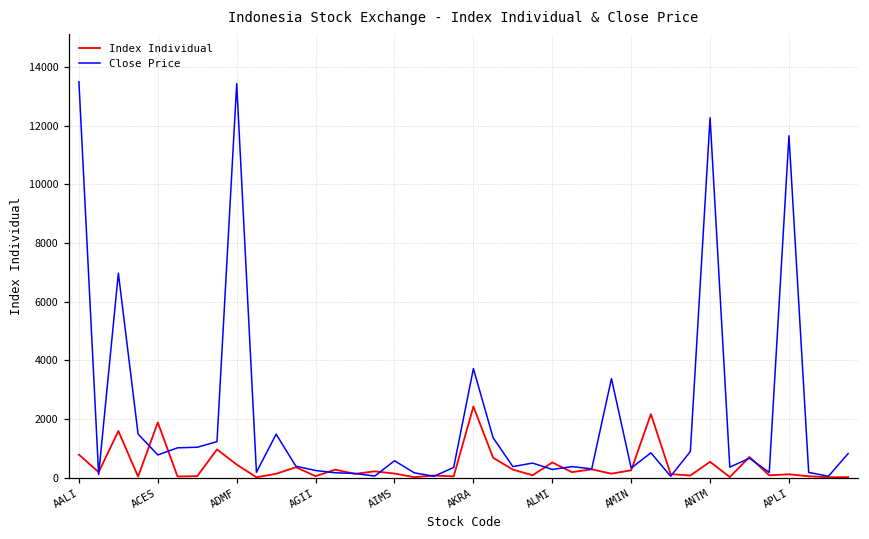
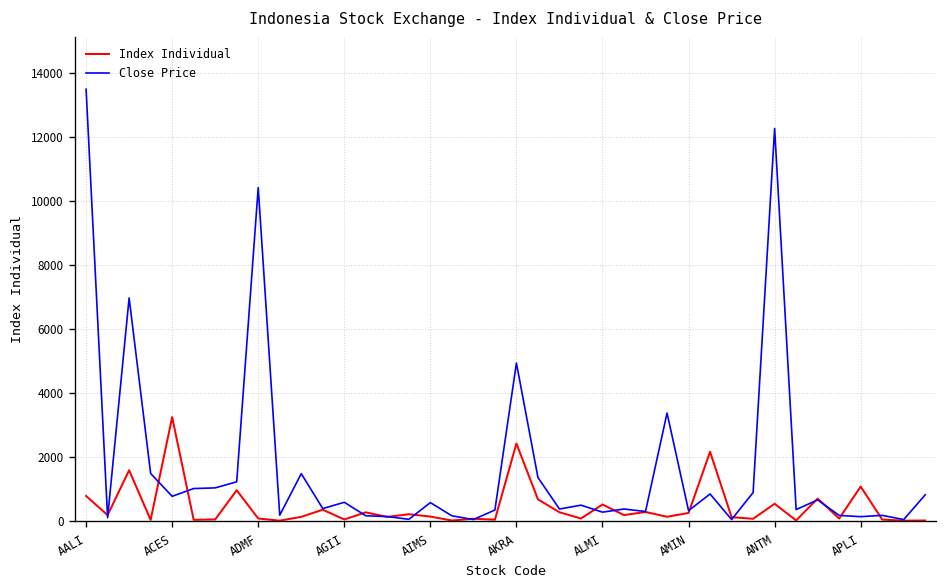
  {
    "Index Individual": {
      "AALI": 800,
-     "ACES": 1900,
-     "ADMF": 400,
+     "ACES": 3300,
+     "ADMF": 100,
      "AGII": 100,
      "AIMS": 100,
      "AKRA": 2400,
      "ALMI": 500,
      "ANTM": 500,
-     "APLI": 100
+     "APLI": 1100
    },
    "Close Price": {
      "AALI": 13500,
      "ACES": 800,
-     "ADMF": 13400,
-     "AGII": 200,
+     "ADMF": 10400,
+     "AGII": 600,
      "AIMS": 600,
-     "AKRA": 3700,
+     "AKRA": 4900,
      "ALMI": 300,
      "ANTM": 12300,
-     "APLI": 11700
+     "APLI": 100
    }
  }
